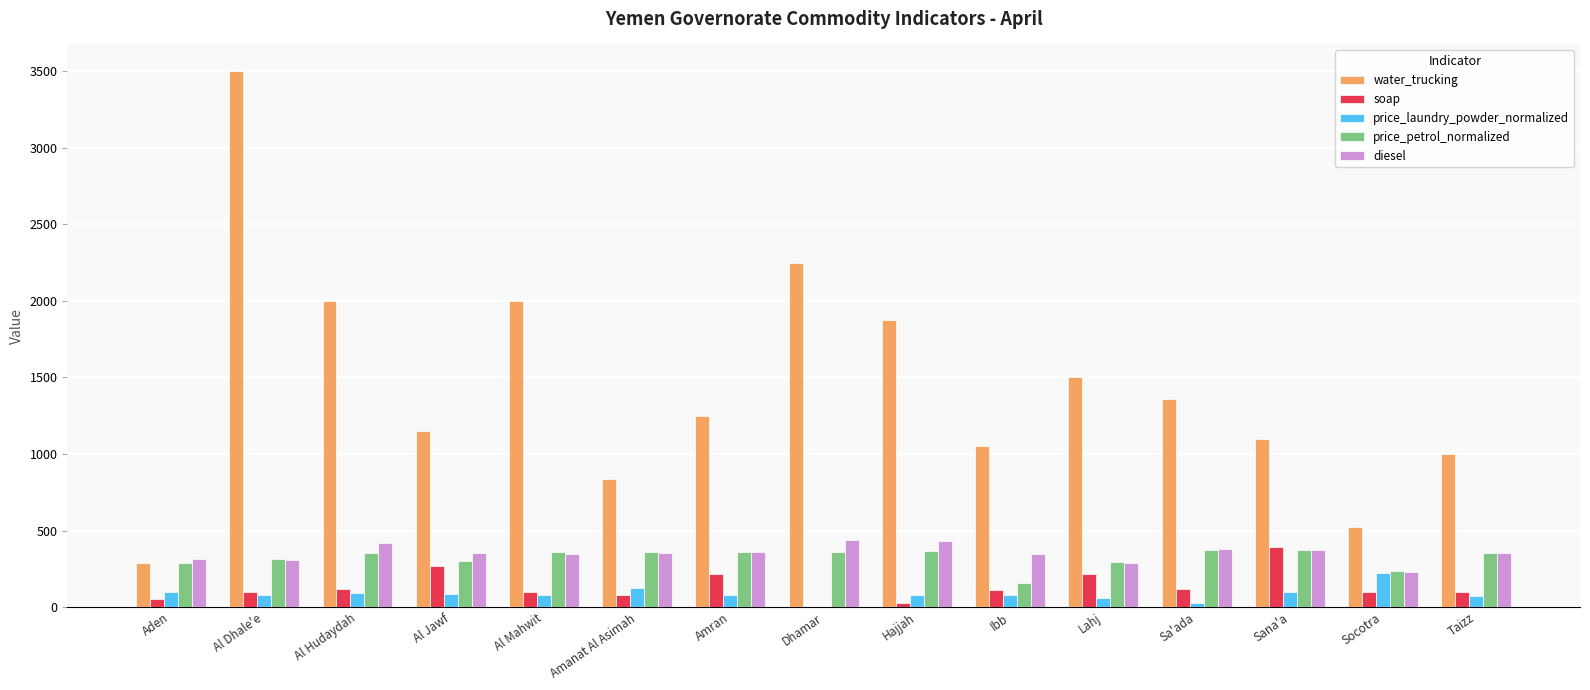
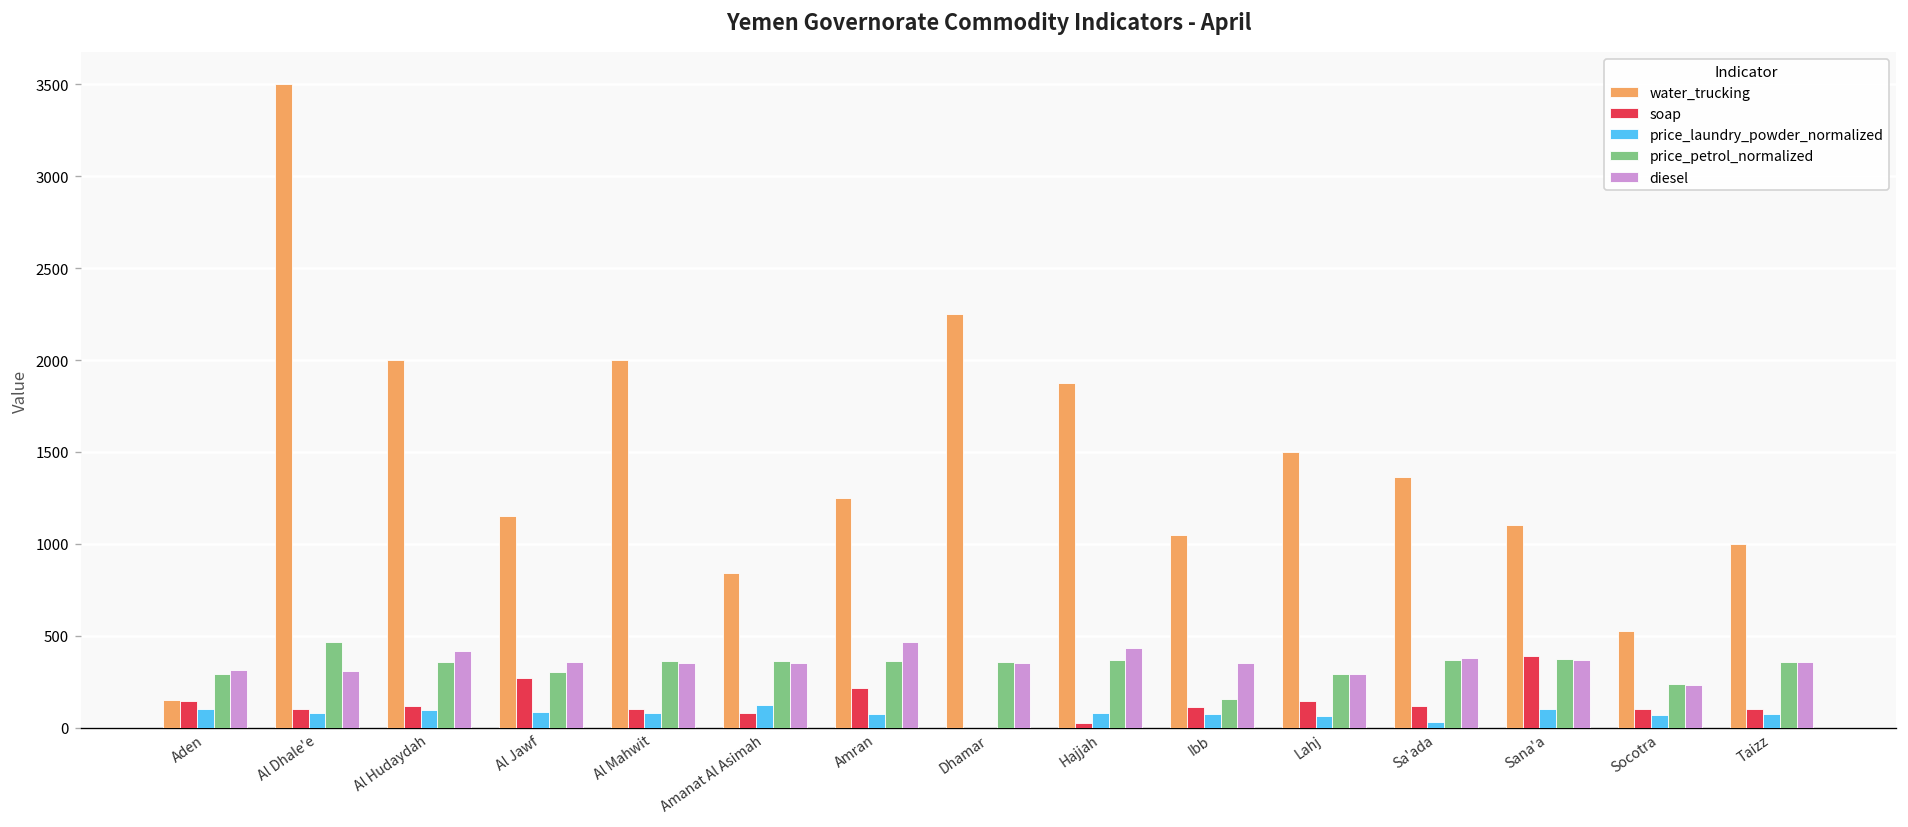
  {
    "water_trucking": {
-     "Aden": 290,
+     "Aden": 150,
      "Al Dhale'e": 3500,
      "Al Hudaydah": 2000,
      "Al Jawf": 1150,
      "Al Mahwit": 2000,
      "Amanat Al Asimah": 840,
      "Amran": 1250,
      "Dhamar": 2250,
      "Hajjah": 1880,
      "Ibb": 1050,
      "Lahj": 1500,
      "Sa'ada": 1360,
      "Sana'a": 1100,
      "Socotra": 530,
      "Taizz": 1000
    },
    "soap": {
-     "Aden": 50,
+     "Aden": 140,
      "Al Dhale'e": 100,
      "Al Hudaydah": 120,
      "Al Jawf": 270,
      "Al Mahwit": 100,
      "Amanat Al Asimah": 80,
      "Amran": 210,
      "Dhamar": 0,
      "Hajjah": 30,
      "Ibb": 110,
-     "Lahj": 220,
+     "Lahj": 140,
      "Sa'ada": 120,
      "Sana'a": 390,
      "Socotra": 100,
      "Taizz": 100
    },
    "price_laundry_powder_normalized": {
      "Aden": 100,
      "Al Dhale'e": 80,
      "Al Hudaydah": 100,
      "Al Jawf": 90,
      "Al Mahwit": 80,
      "Amanat Al Asimah": 120,
      "Amran": 80,
      "Dhamar": 0,
      "Hajjah": 80,
      "Ibb": 80,
      "Lahj": 60,
      "Sa'ada": 30,
      "Sana'a": 100,
-     "Socotra": 220,
+     "Socotra": 70,
      "Taizz": 80
    },
    "price_petrol_normalized": {
      "Aden": 290,
-     "Al Dhale'e": 320,
+     "Al Dhale'e": 460,
      "Al Hudaydah": 360,
      "Al Jawf": 300,
      "Al Mahwit": 360,
      "Amanat Al Asimah": 360,
      "Amran": 360,
      "Dhamar": 360,
      "Hajjah": 370,
      "Ibb": 160,
      "Lahj": 290,
      "Sa'ada": 370,
      "Sana'a": 370,
      "Socotra": 240,
      "Taizz": 360
    },
    "diesel": {
      "Aden": 320,
      "Al Dhale'e": 310,
      "Al Hudaydah": 420,
      "Al Jawf": 360,
      "Al Mahwit": 350,
      "Amanat Al Asimah": 350,
-     "Amran": 360,
-     "Dhamar": 440,
+     "Amran": 470,
+     "Dhamar": 350,
      "Hajjah": 430,
      "Ibb": 350,
      "Lahj": 290,
      "Sa'ada": 380,
      "Sana'a": 370,
      "Socotra": 230,
      "Taizz": 360
    }
  }
